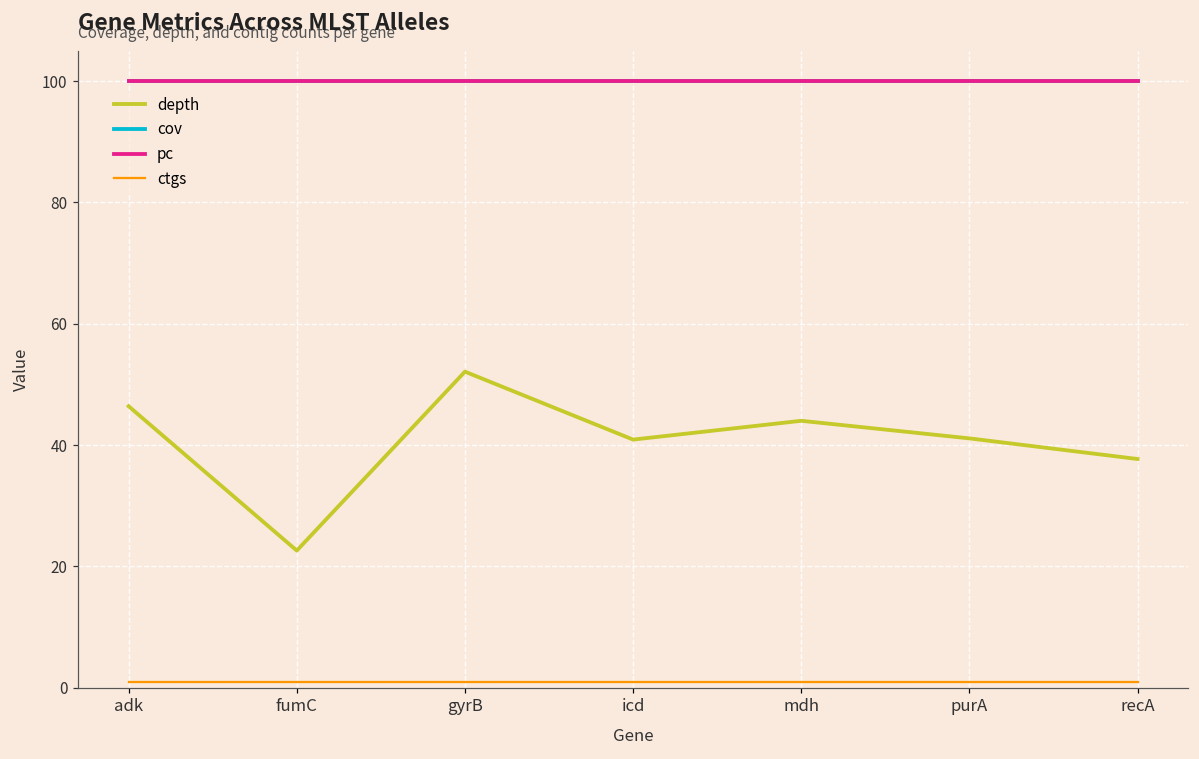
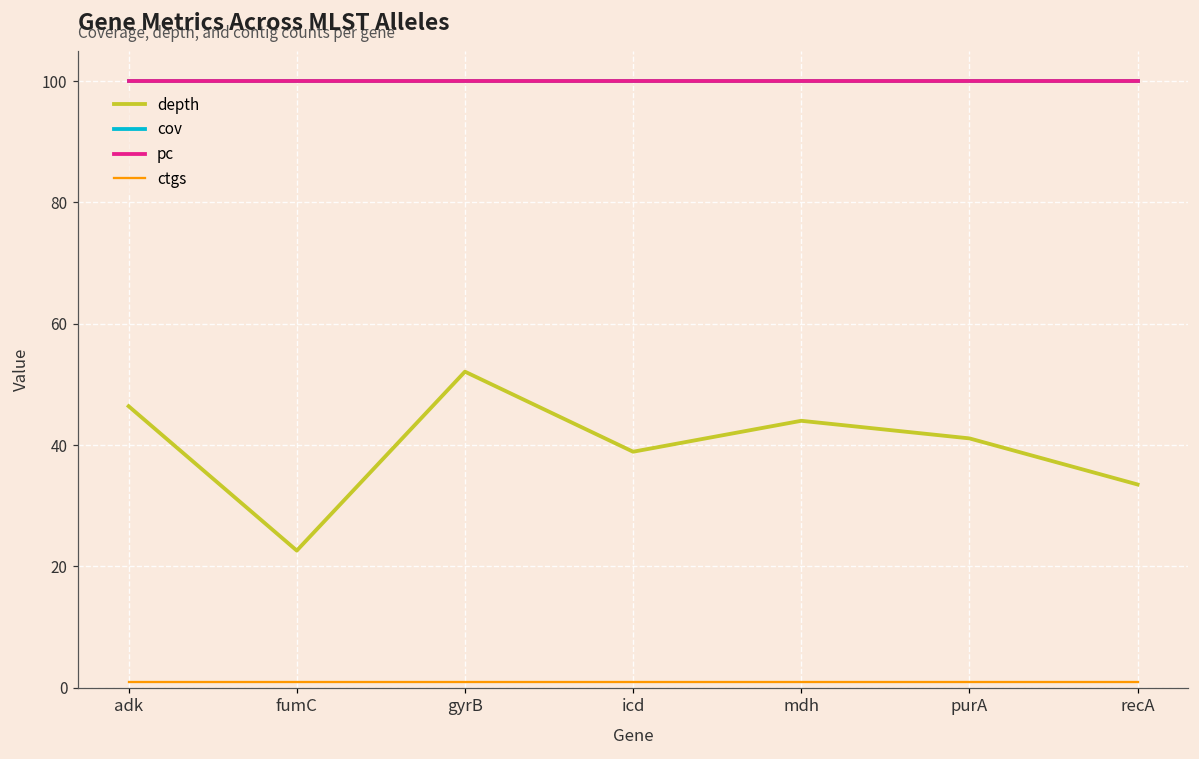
  {
    "depth": {
      "adk": 46,
      "fumC": 23,
      "gyrB": 52,
-     "icd": 41,
+     "icd": 39,
      "mdh": 44,
      "purA": 41,
-     "recA": 38
+     "recA": 34
    },
    "pc": {
      "adk": 100,
      "fumC": 100,
      "gyrB": 100,
      "icd": 100,
      "mdh": 100,
      "purA": 100,
      "recA": 100
    },
    "ctgs": {
      "adk": 1,
      "fumC": 1,
      "gyrB": 1,
      "icd": 1,
      "mdh": 1,
      "purA": 1,
      "recA": 1
    }
  }
